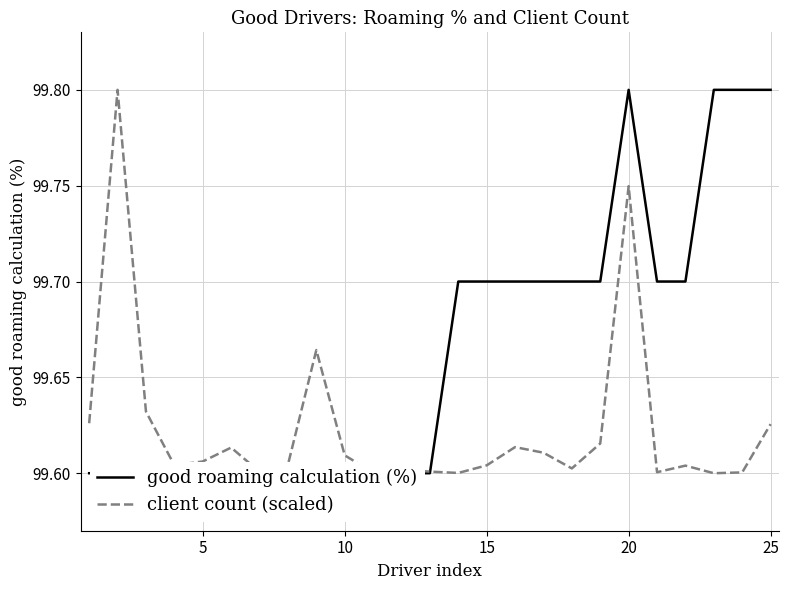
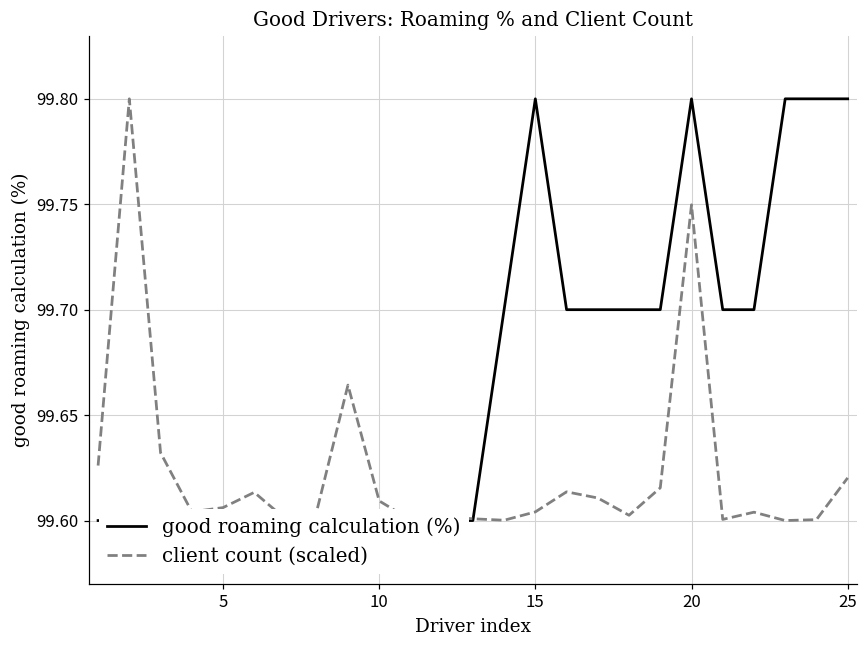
  {
    "good roaming calculation (%)": {
-     "15": 99.7,
+     "15": 99.8,
      "20": 99.8,
      "25": 99.8
    },
    "client count (scaled)": {
      "5": 99.606,
      "10": 99.609,
      "15": 99.604,
      "20": 99.750,
-     "25": 99.626
+     "25": 99.620
    }
  }
